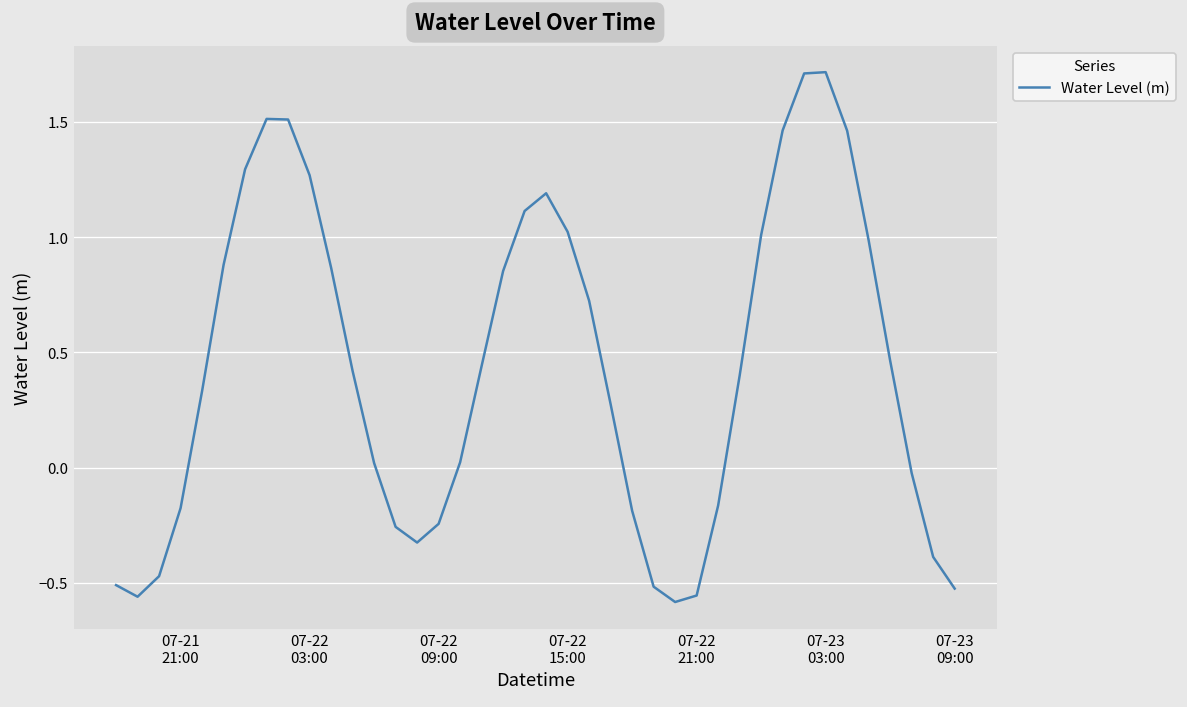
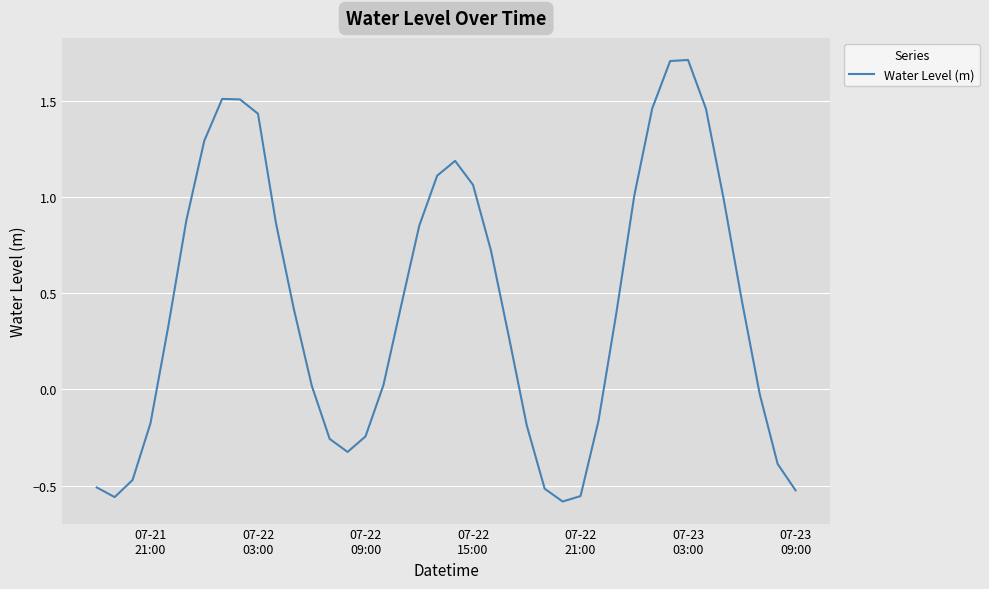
  {
    "07-21 21:00": -0.18,
-   "07-22 03:00": 1.27,
+   "07-22 03:00": 1.44,
    "07-22 09:00": -0.24,
-   "07-22 15:00": 1.02,
+   "07-22 15:00": 1.07,
    "07-22 21:00": -0.56,
    "07-23 03:00": 1.72,
    "07-23 09:00": -0.53
  }
